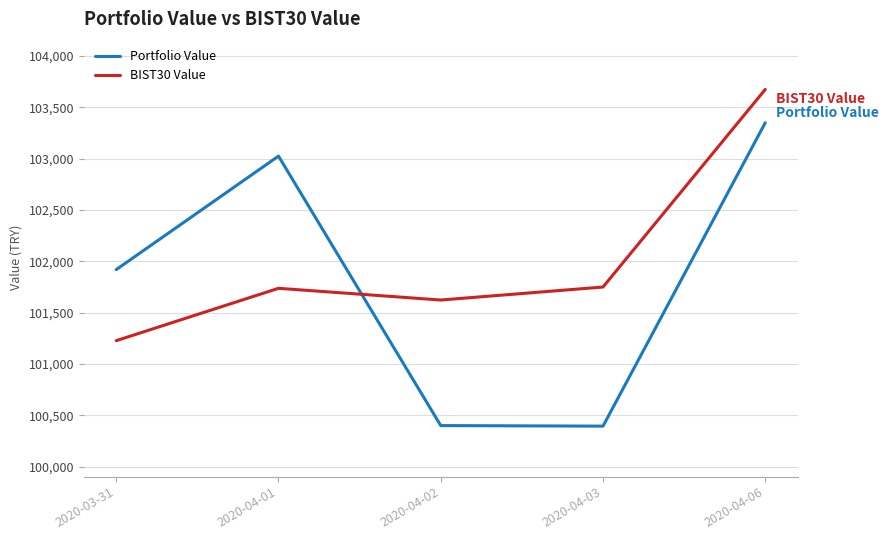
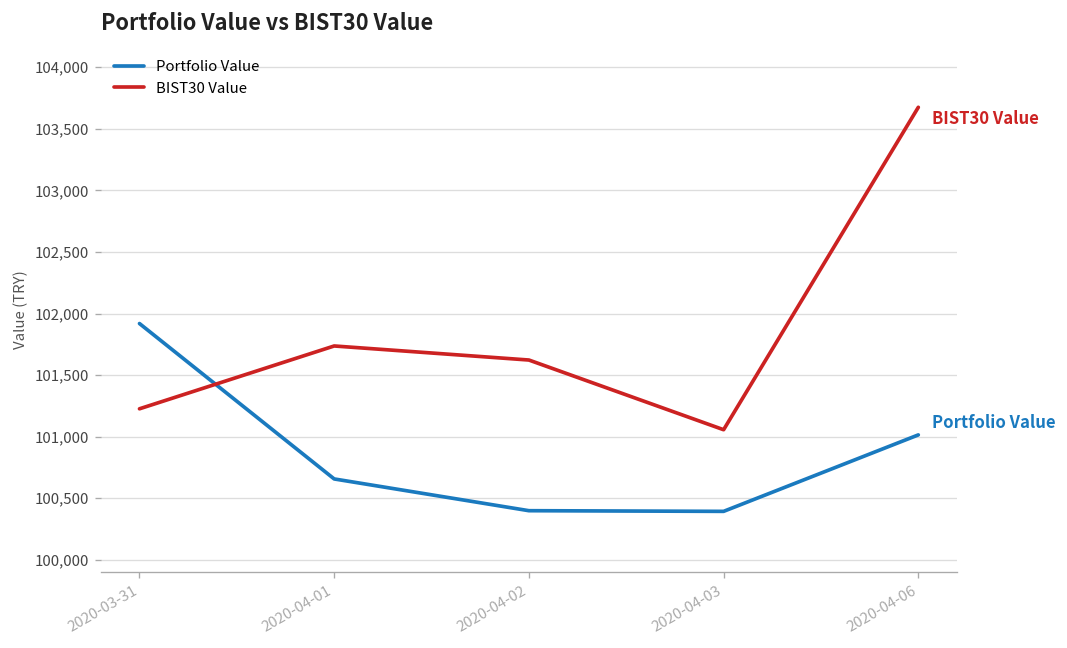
  {
    "Portfolio Value": {
      "2020-03-31": "101,920",
-     "2020-04-01": "103,020",
+     "2020-04-01": "100,660",
      "2020-04-02": "100,400",
      "2020-04-03": "100,390",
-     "2020-04-06": "103,350"
+     "2020-04-06": "101,010"
    },
    "BIST30 Value": {
      "2020-03-31": "101,230",
      "2020-04-01": "101,740",
      "2020-04-02": "101,620",
-     "2020-04-03": "101,750",
+     "2020-04-03": "101,060",
      "2020-04-06": "103,670"
    }
  }
